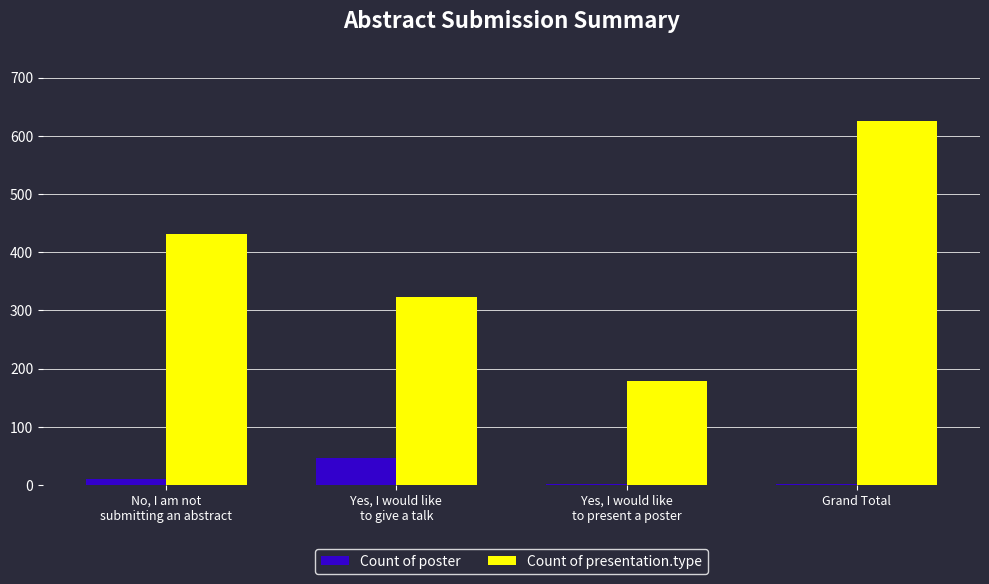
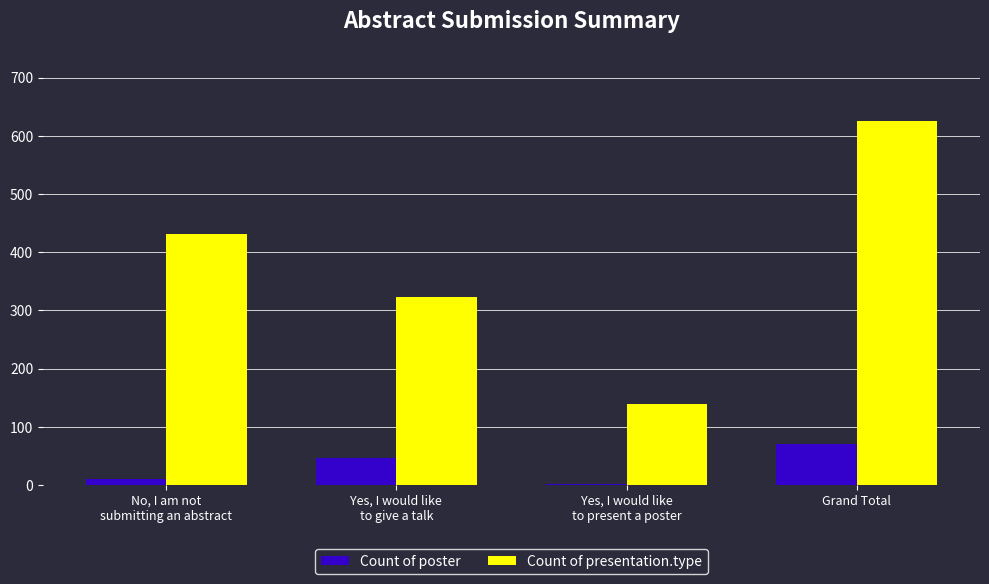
  {
    "Count of poster": {
      "No, I am not submitting an abstract": 10,
      "Yes, I would like to give a talk": 50,
-     "Grand Total": 0
+     "Grand Total": 70
    },
    "Count of presentation.type": {
      "No, I am not submitting an abstract": 430,
      "Yes, I would like to give a talk": 320,
-     "Yes, I would like to present a poster": 180,
+     "Yes, I would like to present a poster": 140,
      "Grand Total": 630
    }
  }
